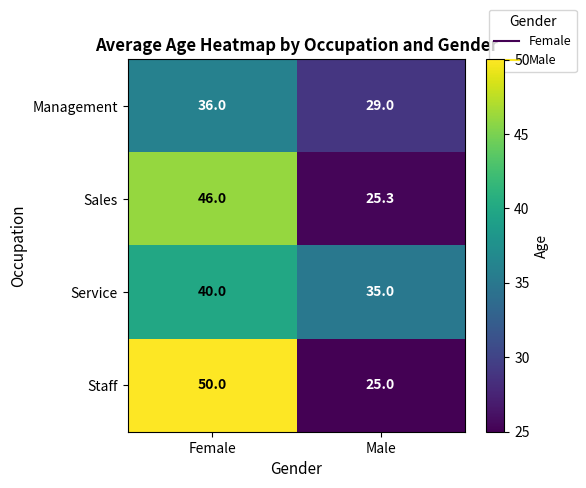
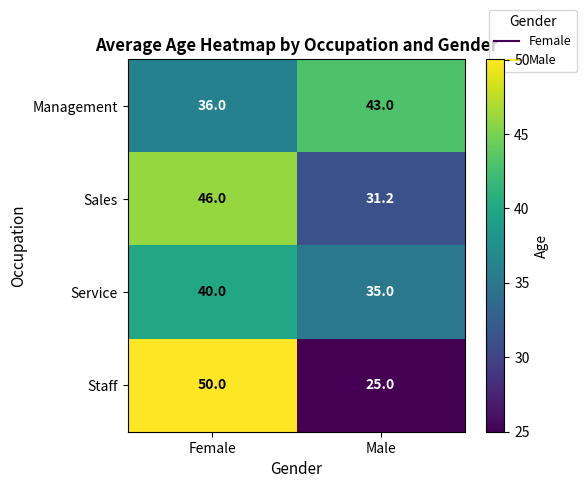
  {
    "Management": {
      "Female": 36.0,
-     "Male": 29.0
+     "Male": 43.0
    },
    "Sales": {
      "Female": 46.0,
-     "Male": 25.3
+     "Male": 31.2
    },
    "Service": {
      "Female": 40.0,
      "Male": 35.0
    },
    "Staff": {
      "Female": 50.0,
      "Male": 25.0
    }
  }
